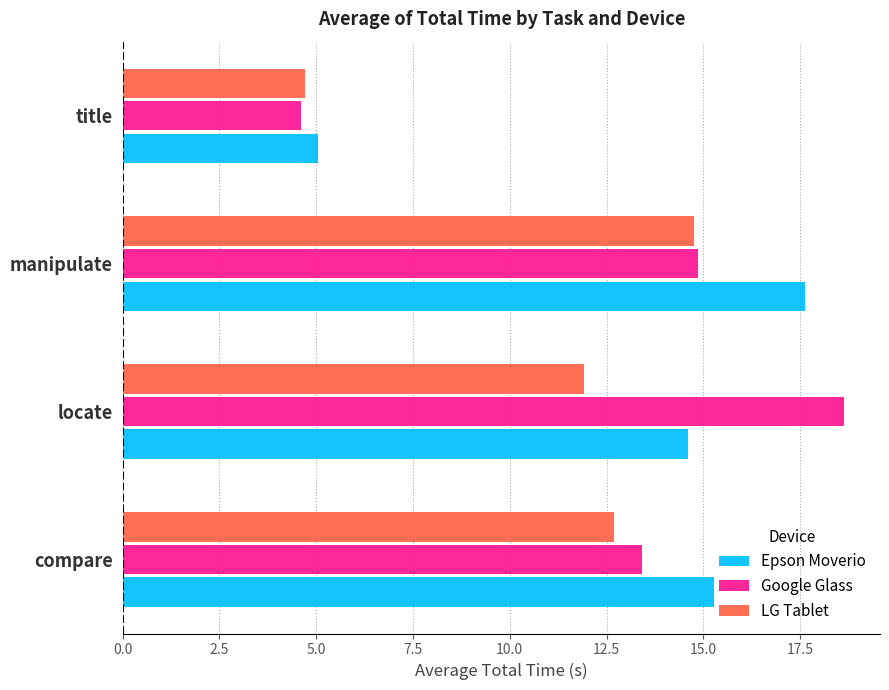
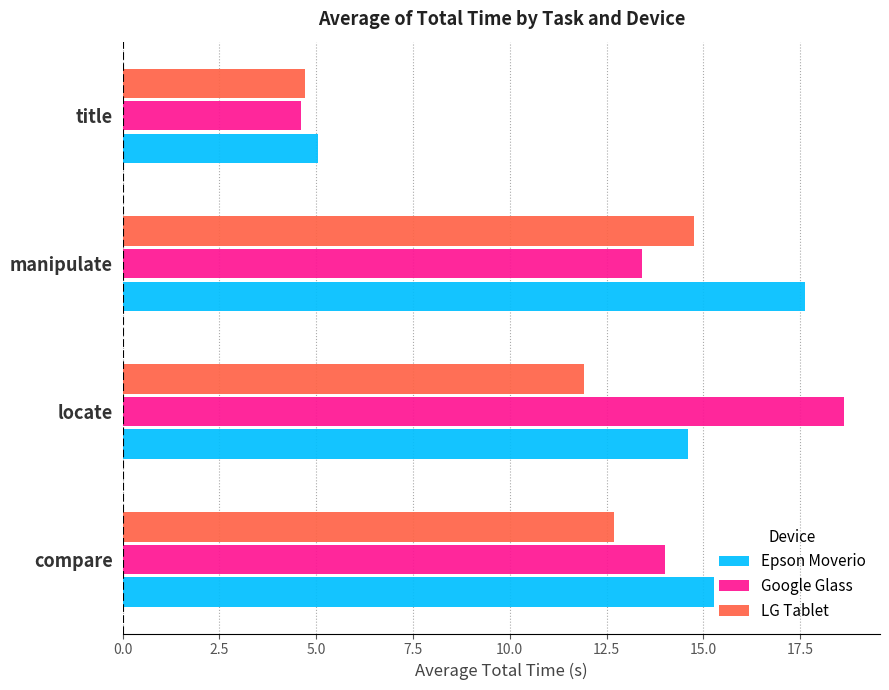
  {
    "Epson Moverio": {
      "title": 5.0,
      "manipulate": 17.6,
      "locate": 14.6,
      "compare": 15.3
    },
    "Google Glass": {
      "title": 4.6,
-     "manipulate": 14.9,
+     "manipulate": 13.4,
      "locate": 18.6,
-     "compare": 13.4
+     "compare": 14.0
    },
    "LG Tablet": {
      "title": 4.7,
      "manipulate": 14.8,
      "locate": 11.9,
      "compare": 12.7
    }
  }
